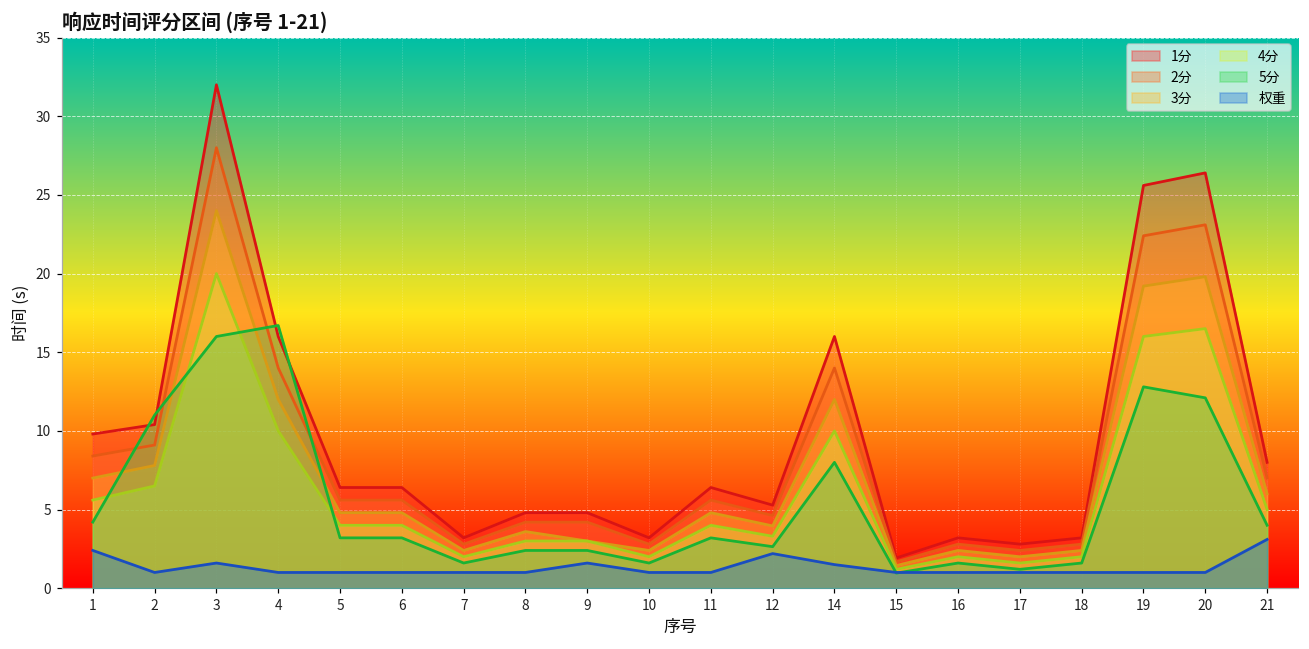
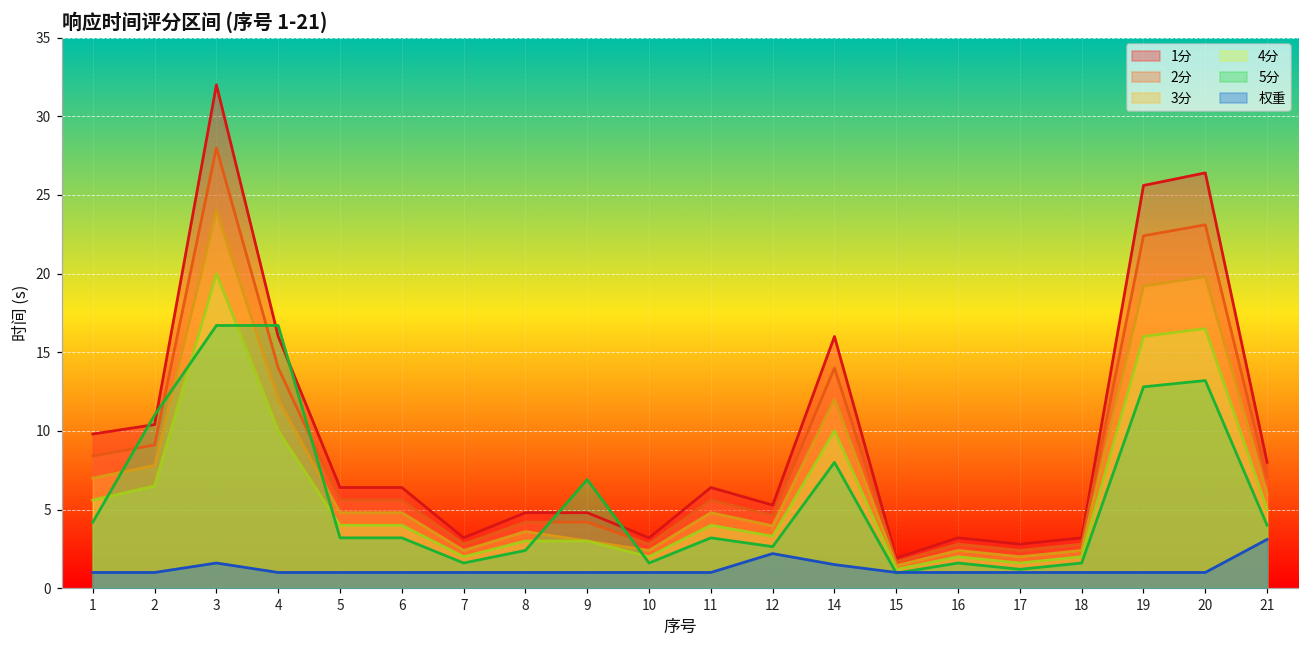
  {
    "5分": {
      "1": 4.2,
      "2": 11.0,
-     "3": 16.0,
+     "3": 16.7,
      "4": 16.7,
      "5": 3.2,
      "6": 3.2,
      "7": 1.6,
      "8": 2.4,
-     "9": 2.4,
+     "9": 6.9,
      "10": 1.6,
      "11": 3.2,
      "12": 2.6,
      "14": 8.0,
      "16": 1.6,
      "17": 1.2,
      "18": 1.6,
      "19": 12.8,
-     "20": 12.1,
+     "20": 13.2,
      "21": 4.0
    },
    "权重": {
-     "1": 2.4,
+     "1": 1.0,
      "2": 1.0,
      "3": 1.6,
      "4": 1.0,
      "5": 1.0,
      "6": 1.0,
      "7": 1.0,
      "8": 1.0,
-     "9": 1.6,
+     "9": 1.0,
      "10": 1.0,
      "11": 1.0,
      "12": 2.2,
      "14": 1.5,
      "16": 1.0,
      "17": 1.0,
      "18": 1.0,
      "19": 1.0,
      "20": 1.0,
      "21": 3.1
    }
  }
